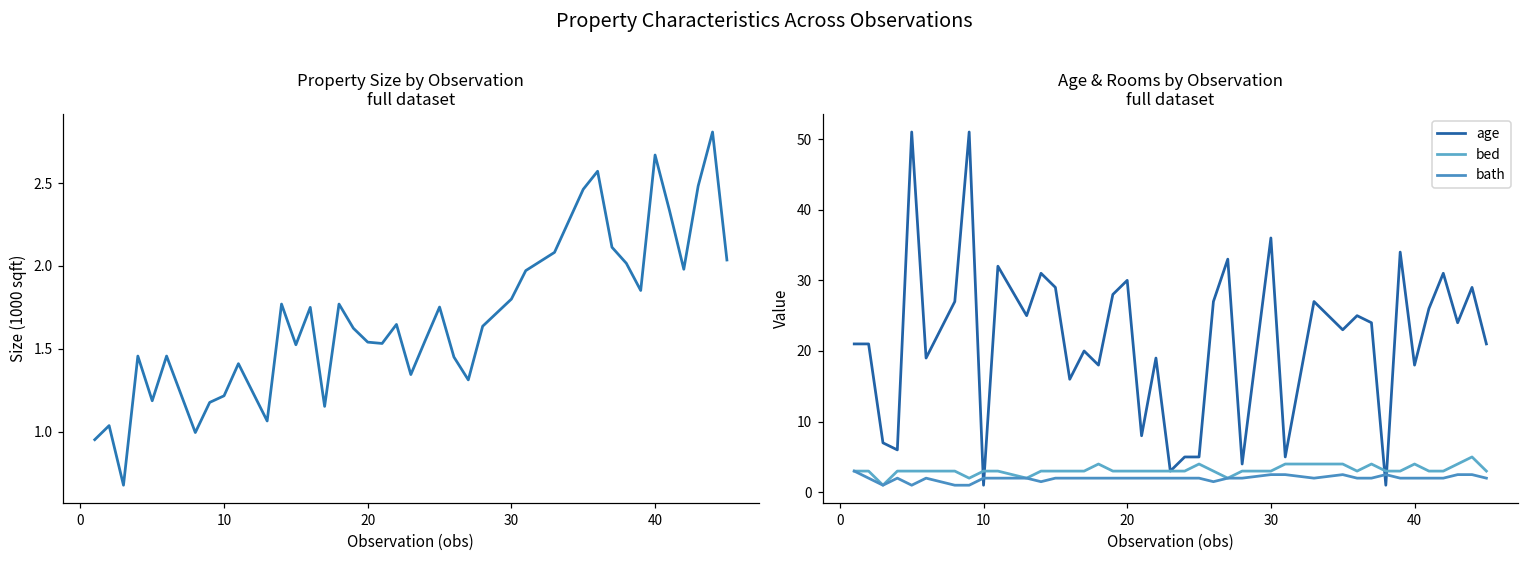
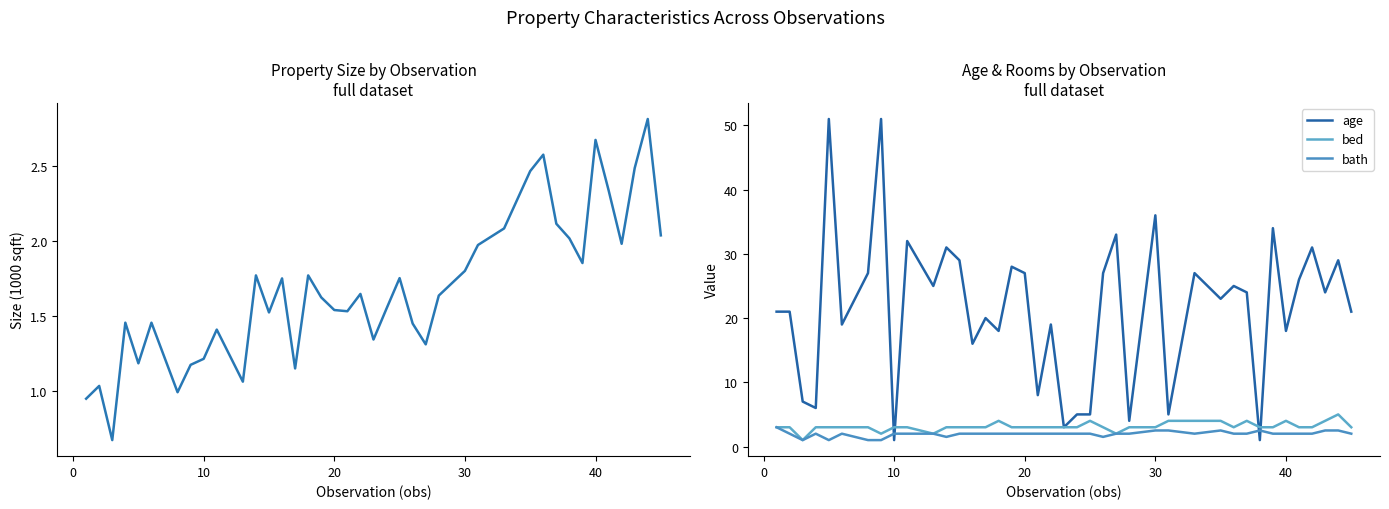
  {
    "Property Size by Observation full dataset": {
      "10": 1.22,
      "20": 1.54,
      "30": 1.80,
      "40": 2.67
    },
    "Age & Rooms by Observation full dataset": {
      "age": {
        "10": 1,
-       "20": 30,
+       "20": 27,
        "30": 36,
        "40": 18
      }
    }
  }
